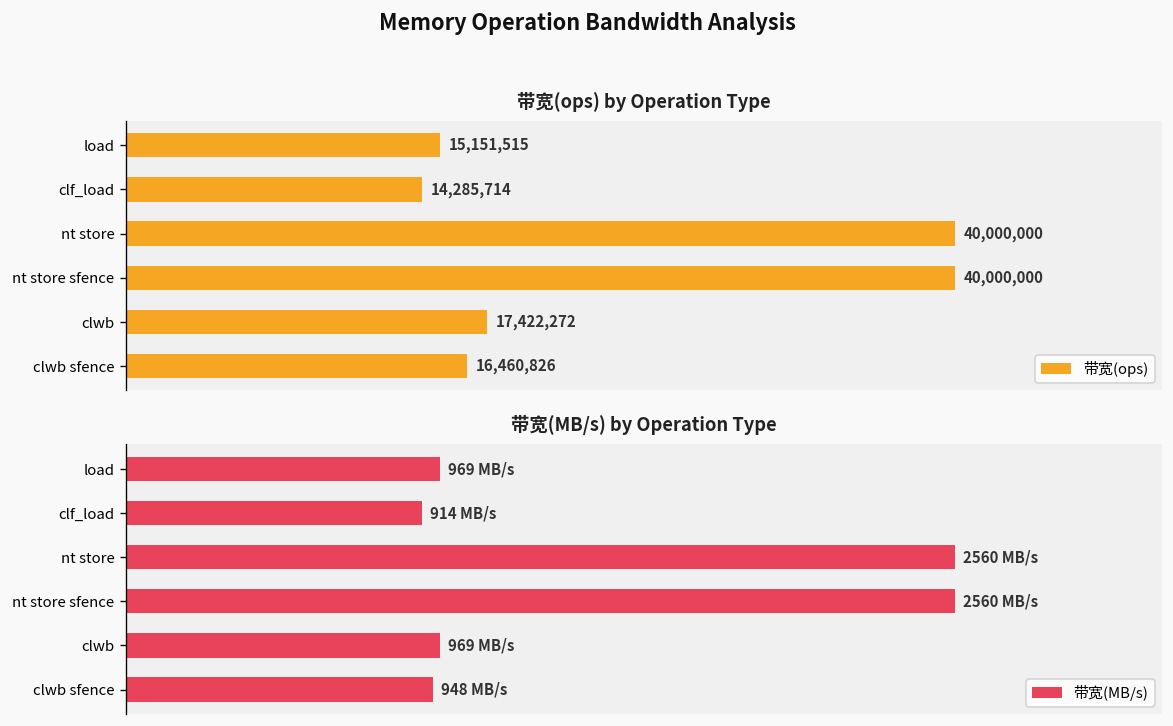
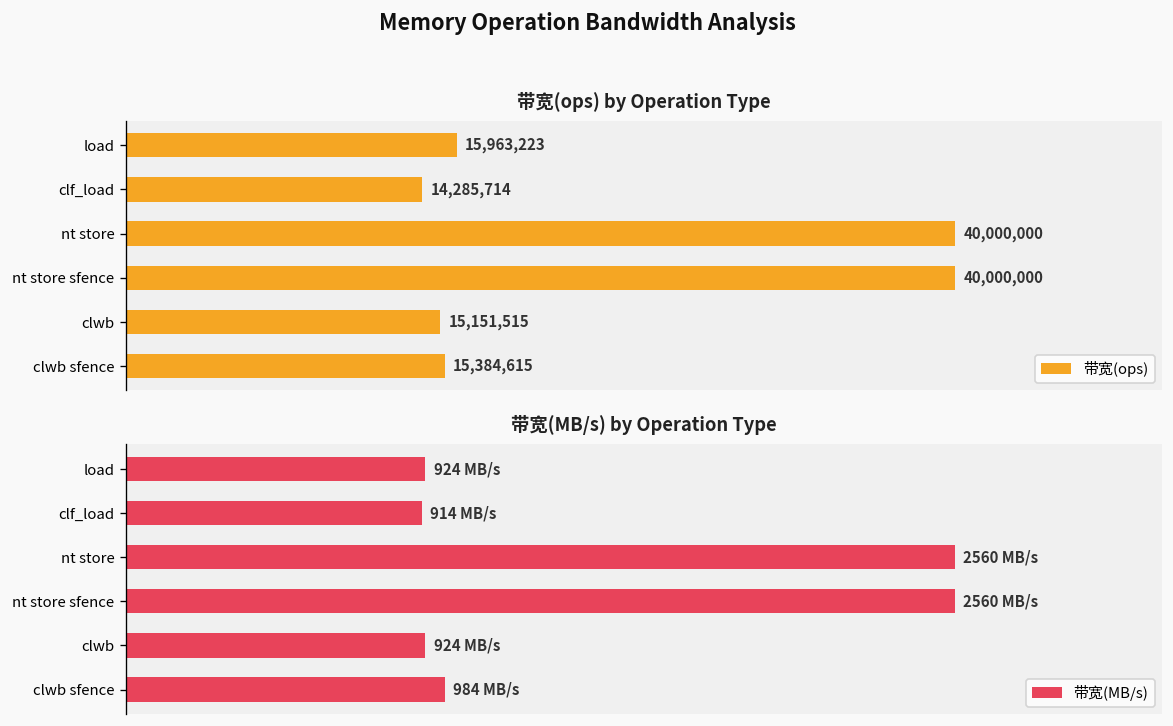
  {
    "带宽(ops) by Operation Type": {
-     "load": "15,151,515",
-     "clwb": "17,422,272",
-     "clwb sfence": "16,460,826"
+     "load": "15,963,223",
+     "clwb": "15,151,515",
+     "clwb sfence": "15,384,615"
    },
    "带宽(MB/s) by Operation Type": {
-     "load": "969",
-     "clwb": "969",
-     "clwb sfence": "948"
+     "load": "924",
+     "clwb": "924",
+     "clwb sfence": "984"
    }
  }
